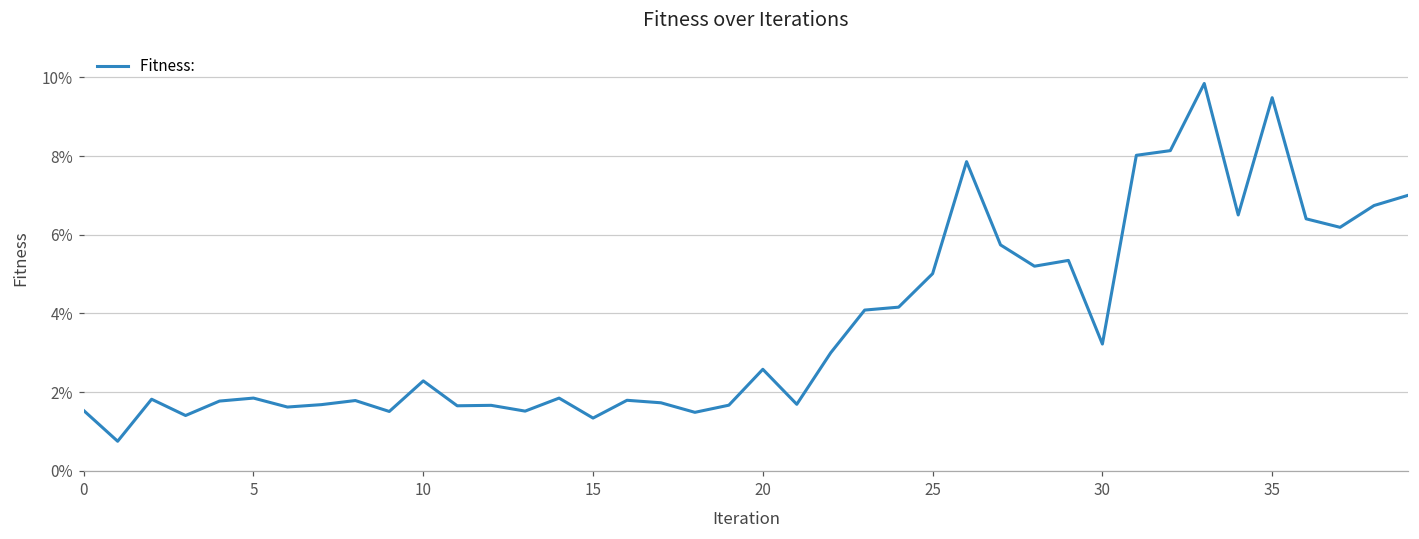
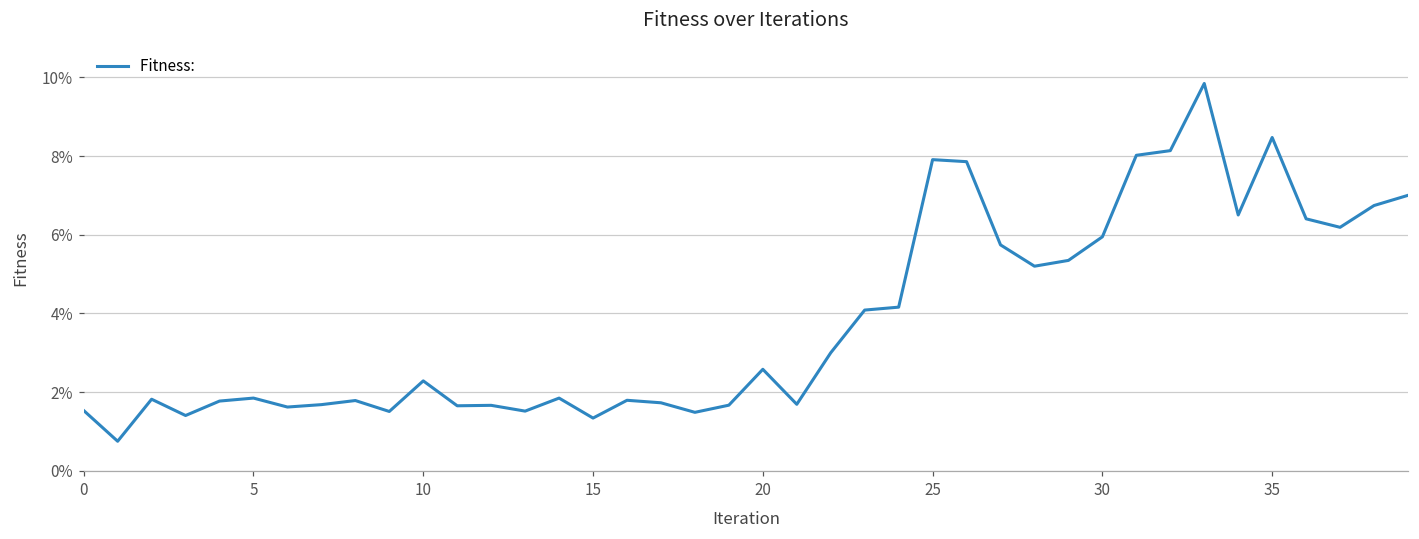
  {
    "0": "1.5%",
    "5": "1.9%",
    "10": "2.3%",
    "15": "1.3%",
    "20": "2.6%",
-   "25": "5.0%",
-   "30": "3.2%",
-   "35": "9.5%"
+   "25": "7.9%",
+   "30": "5.9%",
+   "35": "8.5%"
  }
